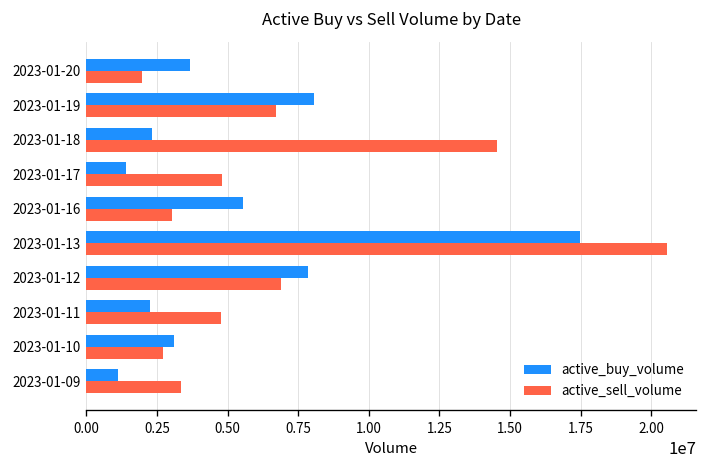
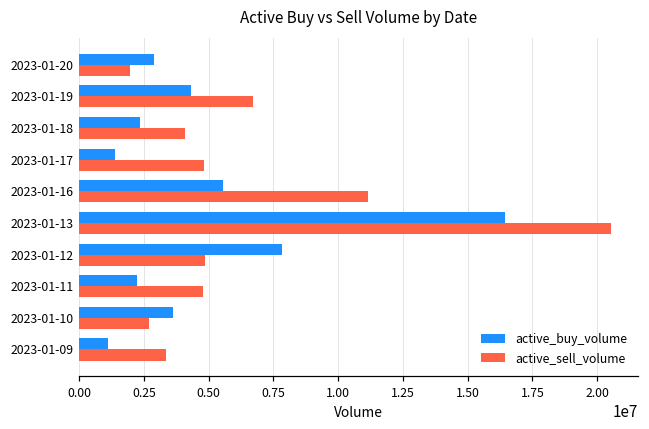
  {
    "active_buy_volume": {
-     "2023-01-20": 3700000,
-     "2023-01-19": 8000000,
+     "2023-01-20": 2900000,
+     "2023-01-19": 4300000,
      "2023-01-18": 2300000,
      "2023-01-17": 1400000,
      "2023-01-16": 5500000,
-     "2023-01-13": 17500000,
+     "2023-01-13": 16400000,
      "2023-01-12": 7800000,
      "2023-01-11": 2200000,
-     "2023-01-10": 3100000,
+     "2023-01-10": 3600000,
      "2023-01-09": 1100000
    },
    "active_sell_volume": {
      "2023-01-20": 2000000,
      "2023-01-19": 6700000,
-     "2023-01-18": 14500000,
+     "2023-01-18": 4100000,
      "2023-01-17": 4800000,
-     "2023-01-16": 3000000,
+     "2023-01-16": 11200000,
      "2023-01-13": 20600000,
-     "2023-01-12": 6900000,
+     "2023-01-12": 4900000,
      "2023-01-11": 4800000,
      "2023-01-10": 2700000,
      "2023-01-09": 3400000
    }
  }
